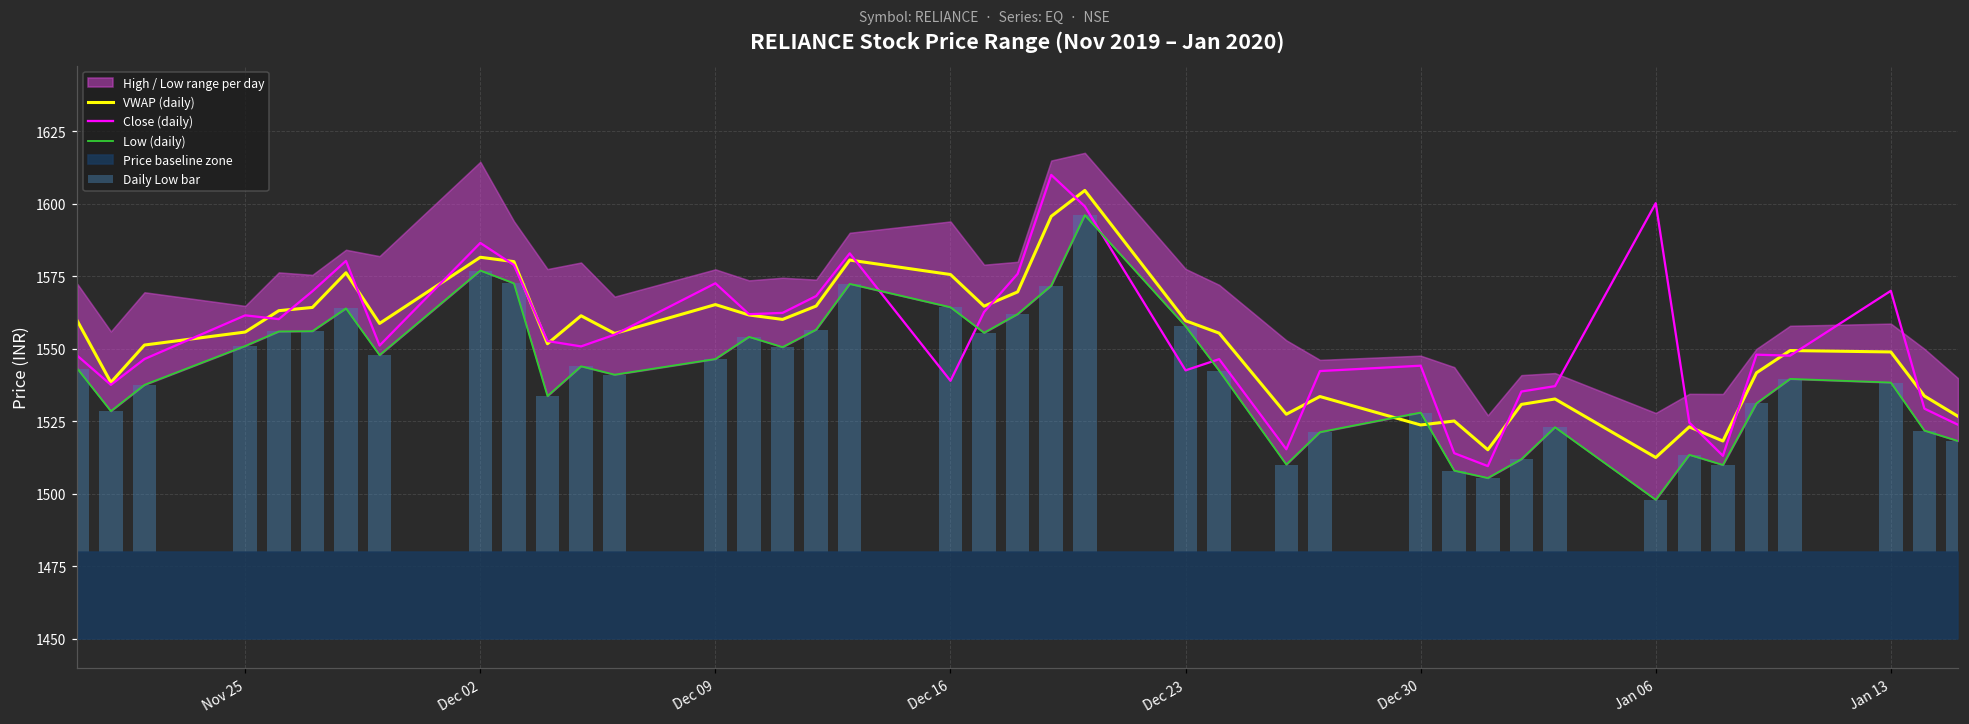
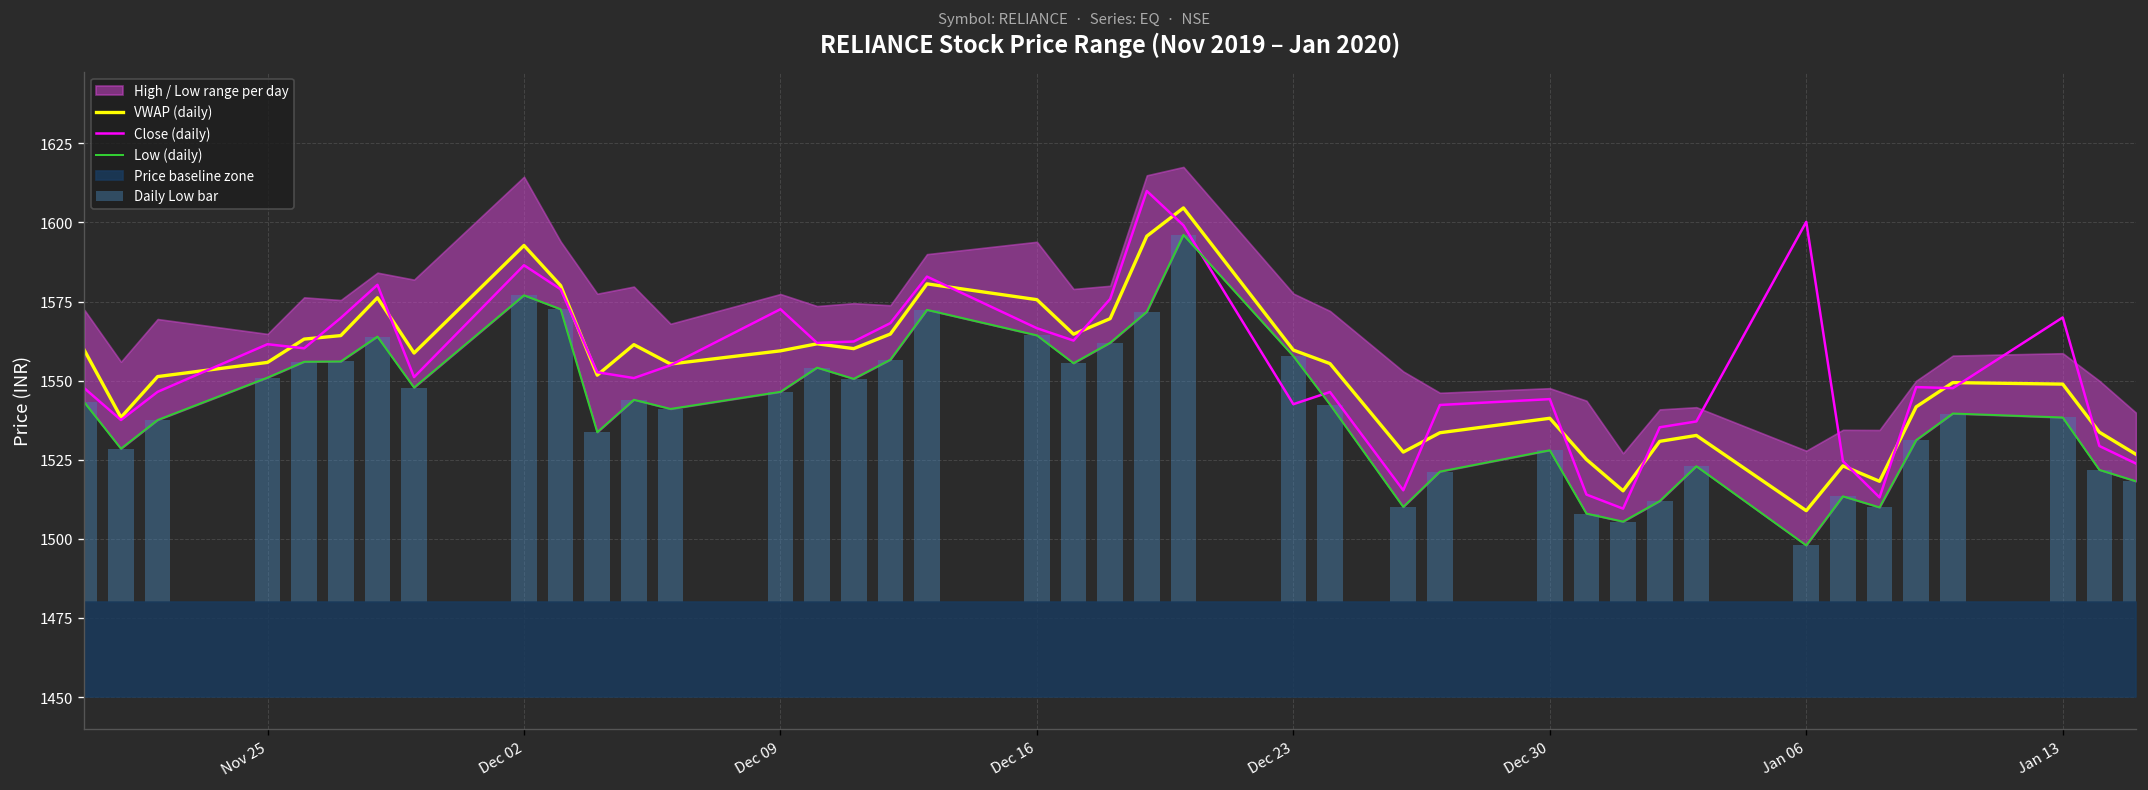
  {
    "VWAP (daily)": {
      "Nov 25": 1556,
-     "Dec 02": 1582,
-     "Dec 09": 1565,
+     "Dec 02": 1593,
+     "Dec 09": 1559,
      "Dec 16": 1576,
      "Dec 23": 1560,
-     "Dec 30": 1524,
-     "Jan 06": 1513,
+     "Dec 30": 1538,
+     "Jan 06": 1509,
      "Jan 13": 1549
    },
    "Close (daily)": {
      "Nov 25": 1562,
      "Dec 02": 1587,
      "Dec 09": 1573,
-     "Dec 16": 1539,
+     "Dec 16": 1567,
      "Dec 23": 1543,
      "Dec 30": 1544,
      "Jan 06": 1600,
      "Jan 13": 1570
    },
    "Price baseline zone": {
      "Nov 25": 1480,
      "Dec 02": 1480,
      "Dec 09": 1480,
      "Dec 16": 1480,
      "Dec 23": 1480,
      "Dec 30": 1480,
      "Jan 06": 1480,
      "Jan 13": 1480
    }
  }
